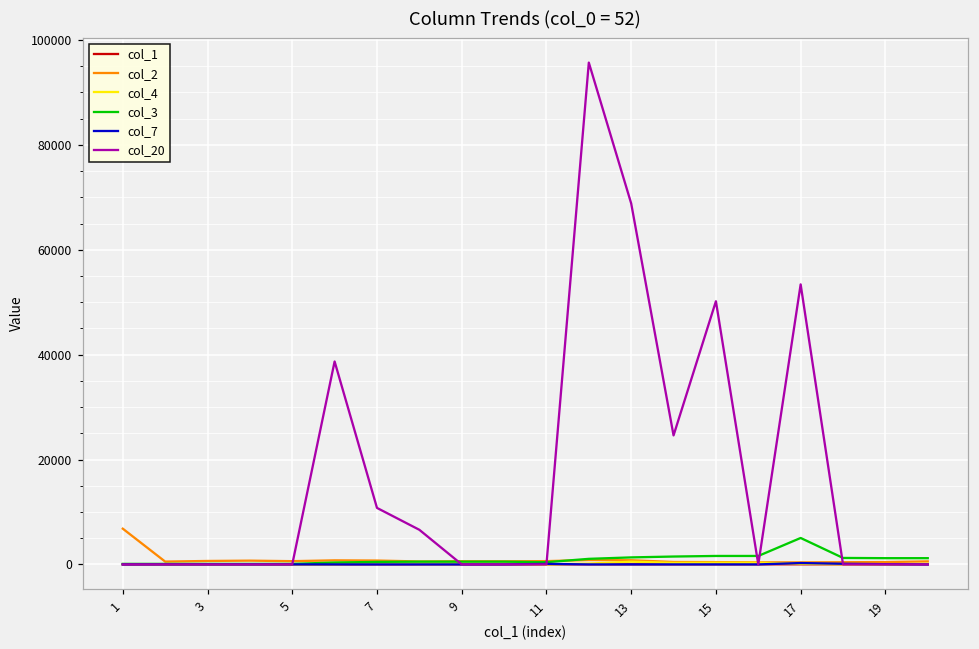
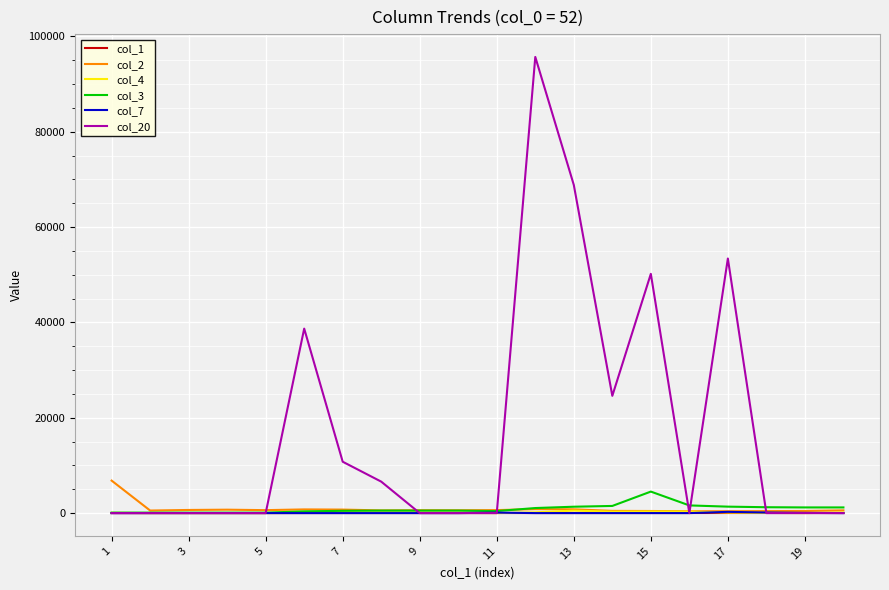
  {
    "col_2": {
      "1": 7000,
      "3": 1000
    },
    "col_3": {
      "13": 1000,
-     "15": 2000,
-     "17": 5000,
+     "15": 5000,
+     "17": 1000,
      "19": 1000
    },
    "col_20": {
      "7": 11000,
      "13": 69000,
      "15": 50000,
      "17": 53000
    }
  }
